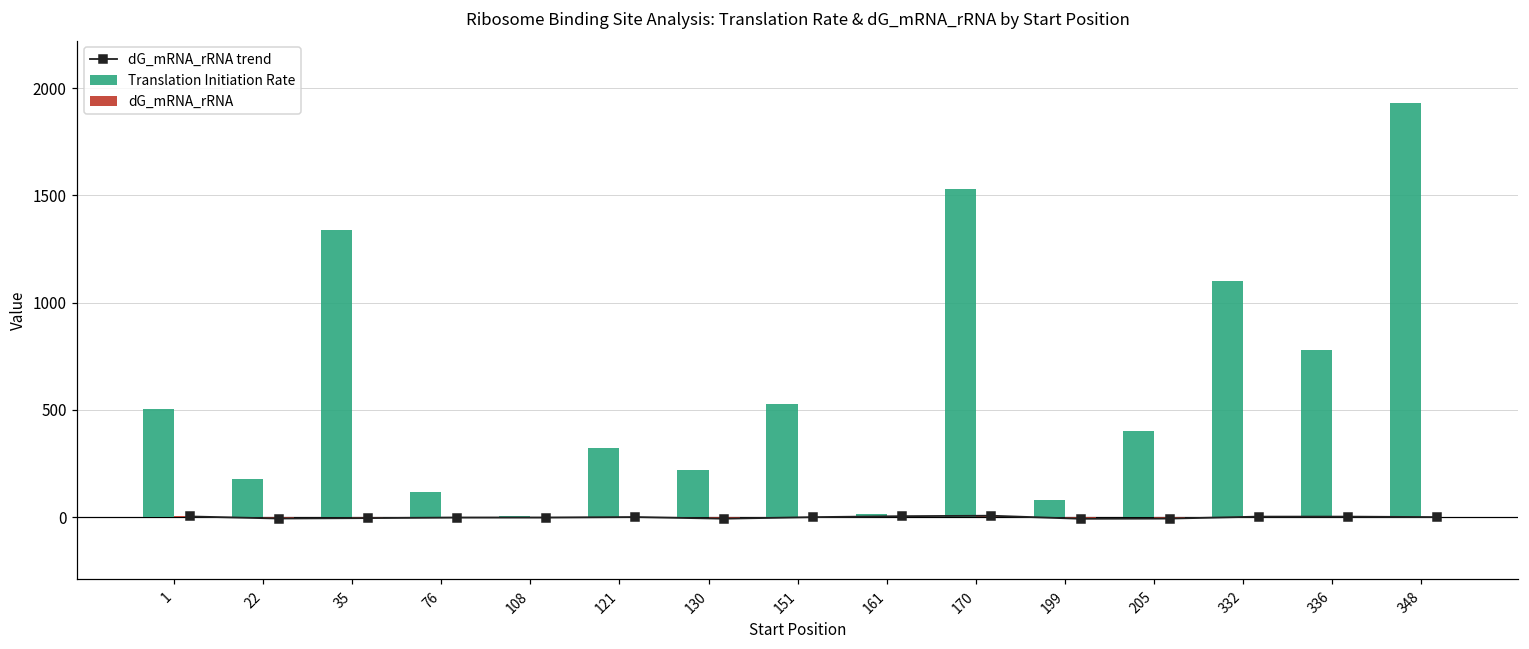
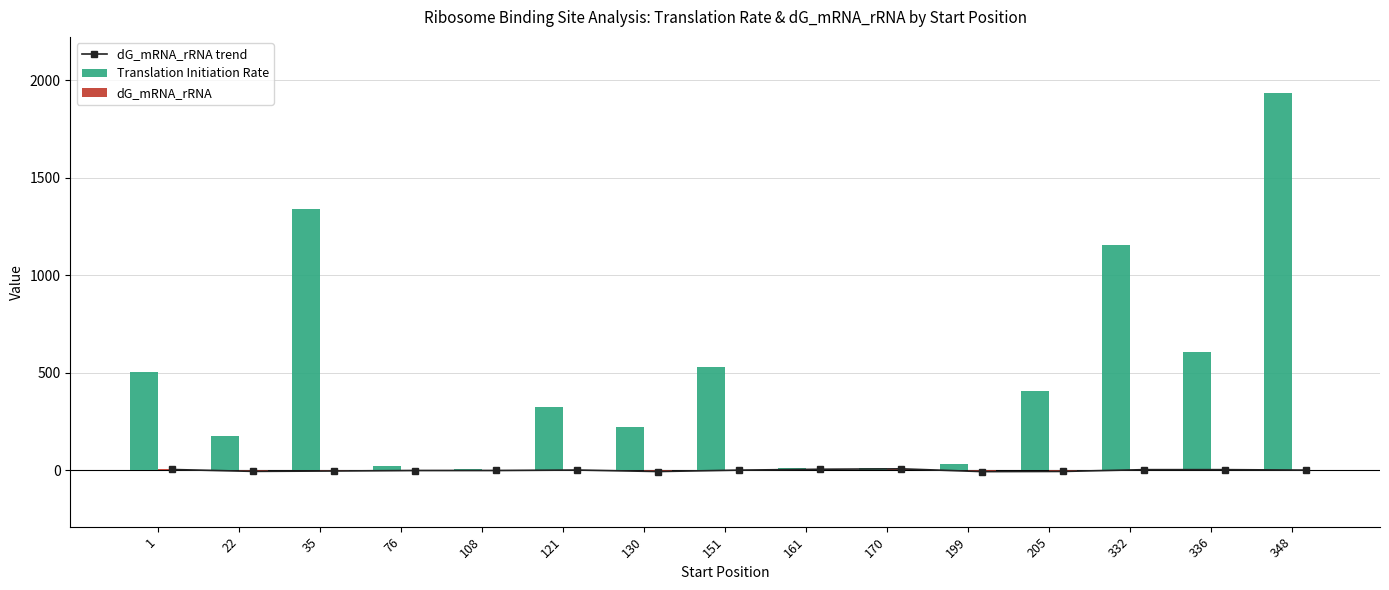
  {
    "Translation Initiation Rate": {
      "1": 500,
      "22": 180,
      "35": 1340,
-     "76": 120,
+     "76": 20,
      "121": 320,
      "130": 220,
      "151": 530,
      "161": 10,
-     "170": 1530,
-     "199": 80,
+     "170": 10,
+     "199": 30,
      "205": 400,
-     "332": 1100,
-     "336": 780,
+     "332": 1160,
+     "336": 610,
      "348": 1930
    }
  }
